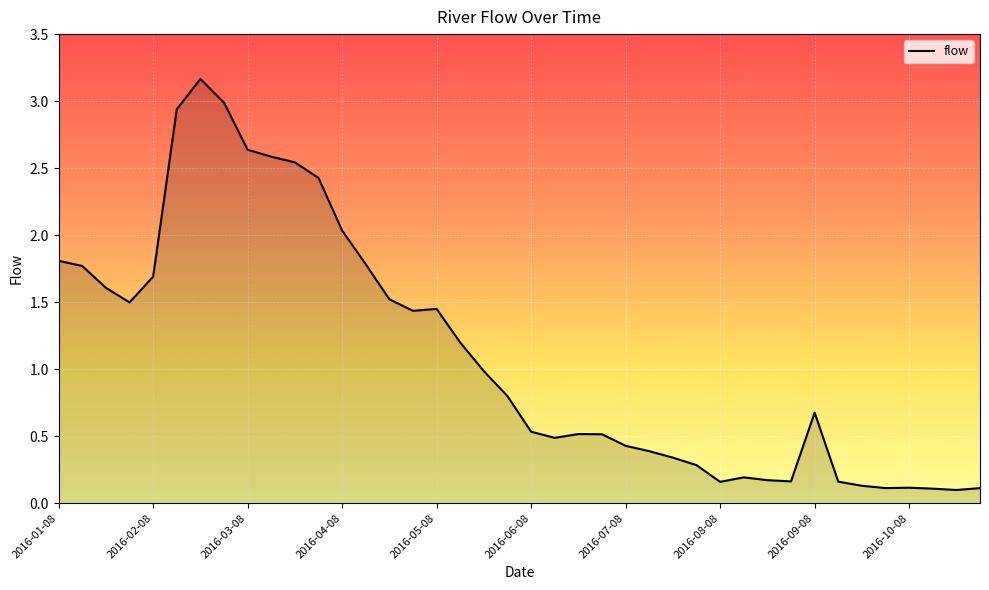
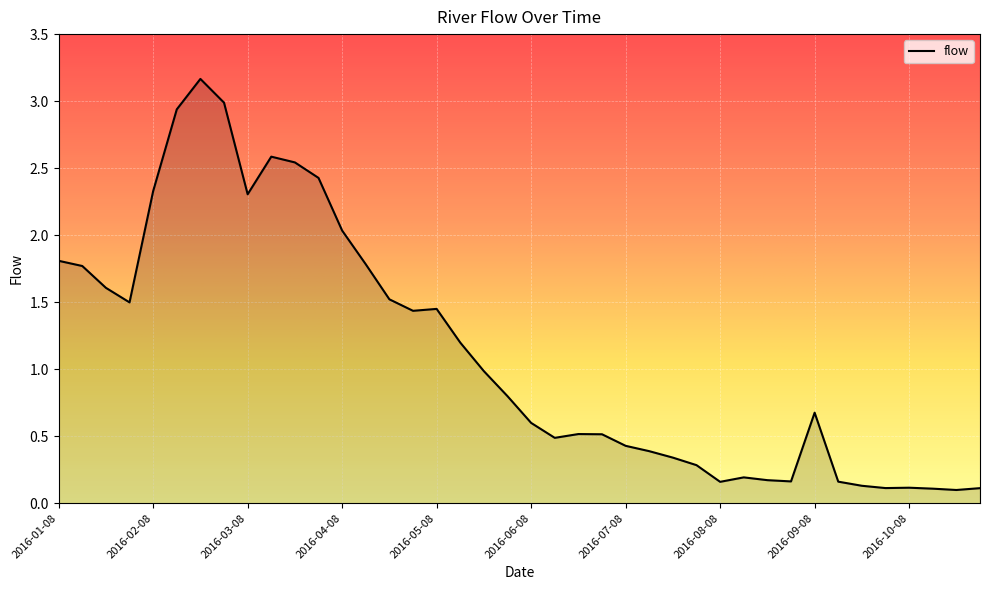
  {
    "2016-01-08": 1.81,
-   "2016-02-08": 1.69,
-   "2016-03-08": 2.64,
+   "2016-02-08": 2.33,
+   "2016-03-08": 2.31,
    "2016-04-08": 2.03,
    "2016-05-08": 1.45,
-   "2016-06-08": 0.53,
+   "2016-06-08": 0.60,
    "2016-07-08": 0.43,
    "2016-08-08": 0.16,
    "2016-09-08": 0.68,
    "2016-10-08": 0.12
  }
